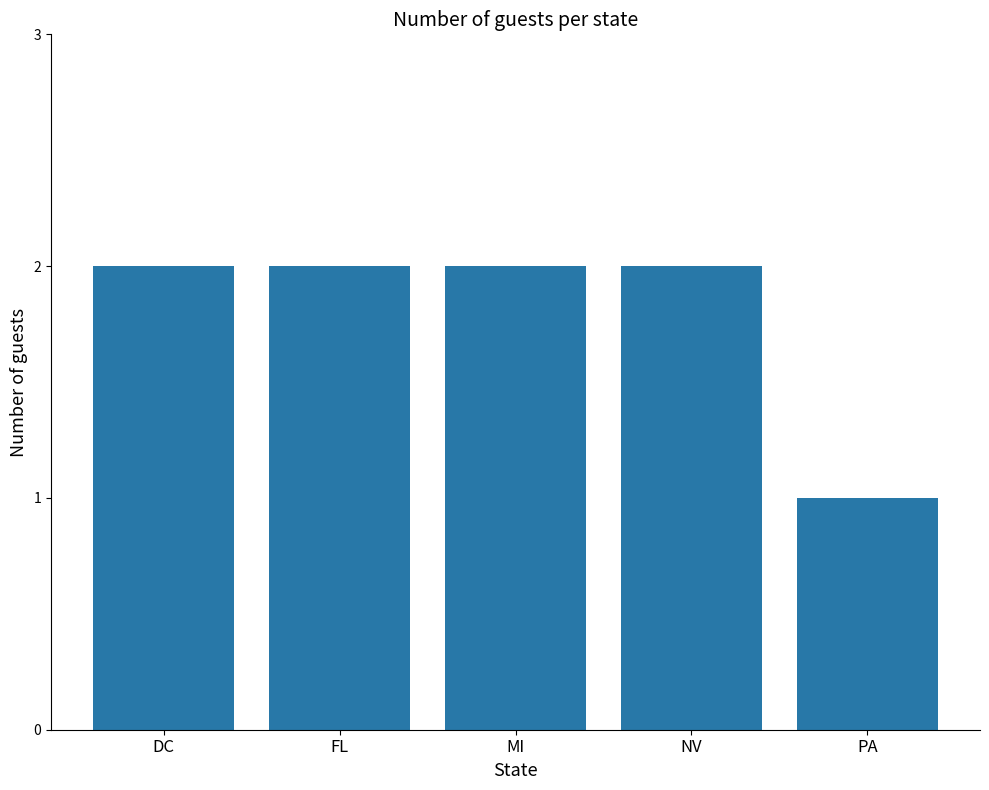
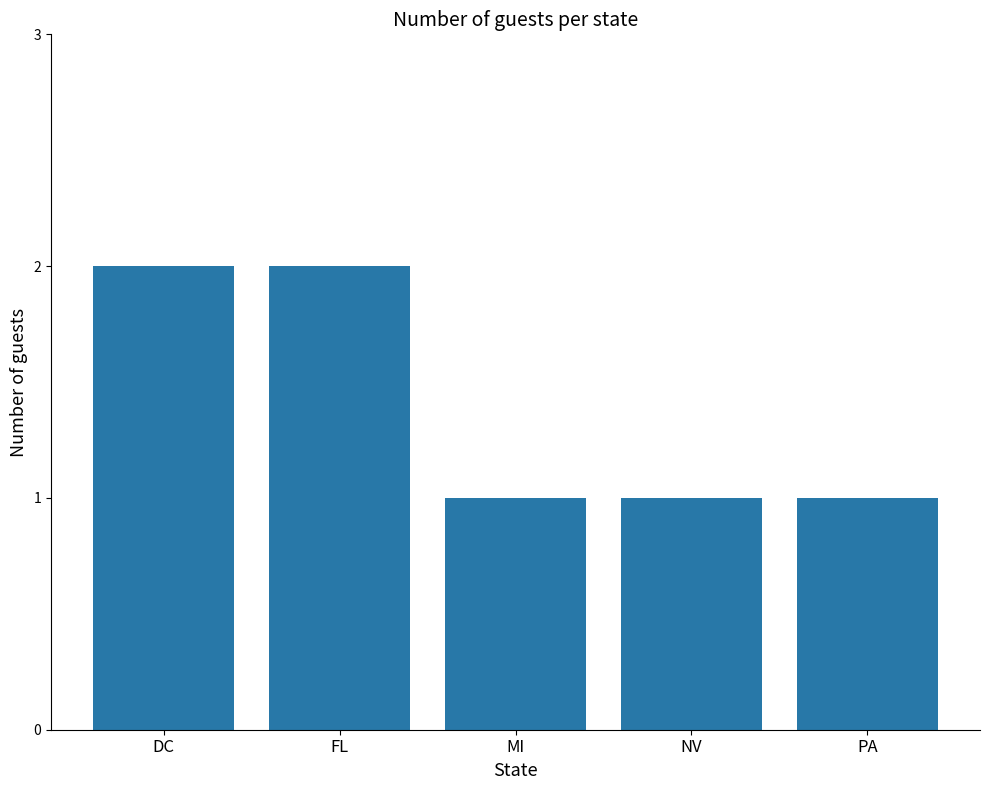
  {
    "DC": 2,
    "FL": 2,
-   "MI": 2,
-   "NV": 2,
+   "MI": 1,
+   "NV": 1,
    "PA": 1
  }
